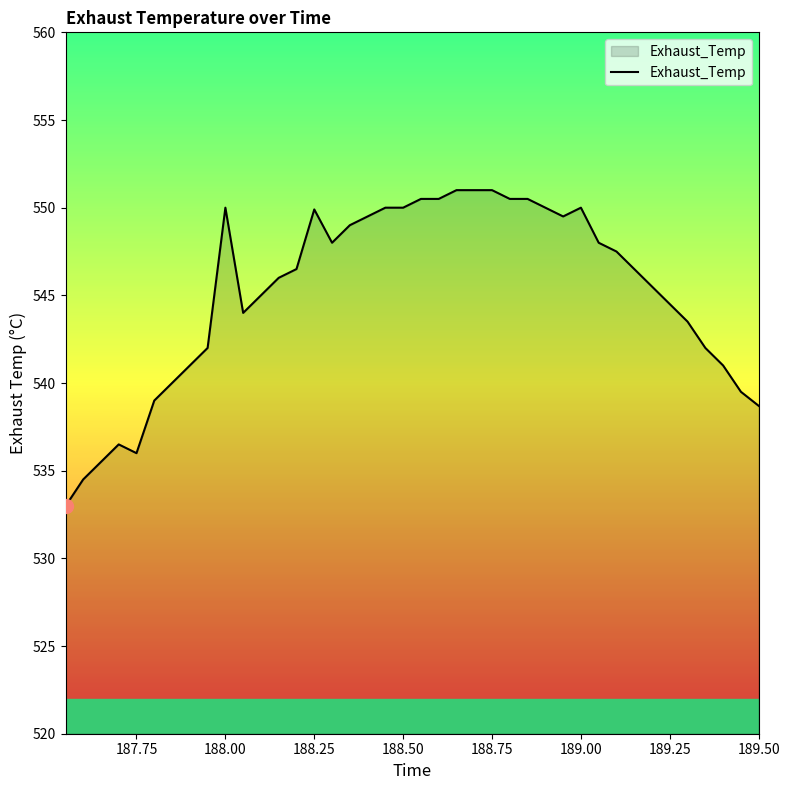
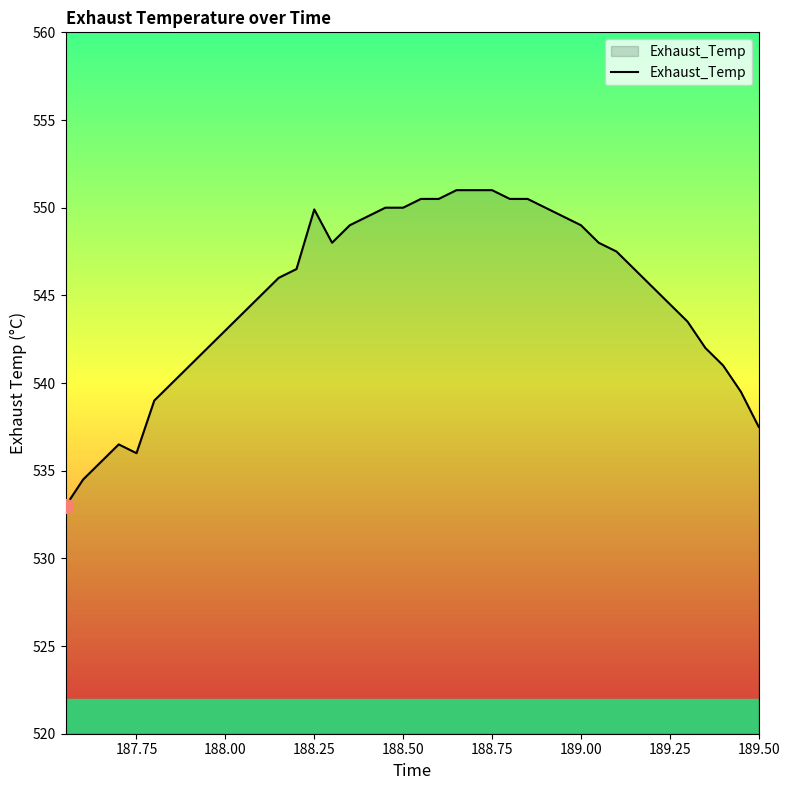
  {
    "Exhaust_Temp": {
      "187.75": 536.0,
-     "188.00": 550,
+     "188.00": 543,
      "188.25": 549.9,
      "188.50": 550.0,
      "188.75": 551.0,
-     "189.00": 550,
+     "189.00": 549,
      "189.25": 544.5,
-     "189.50": 538.7
+     "189.50": 537.5
    }
  }
